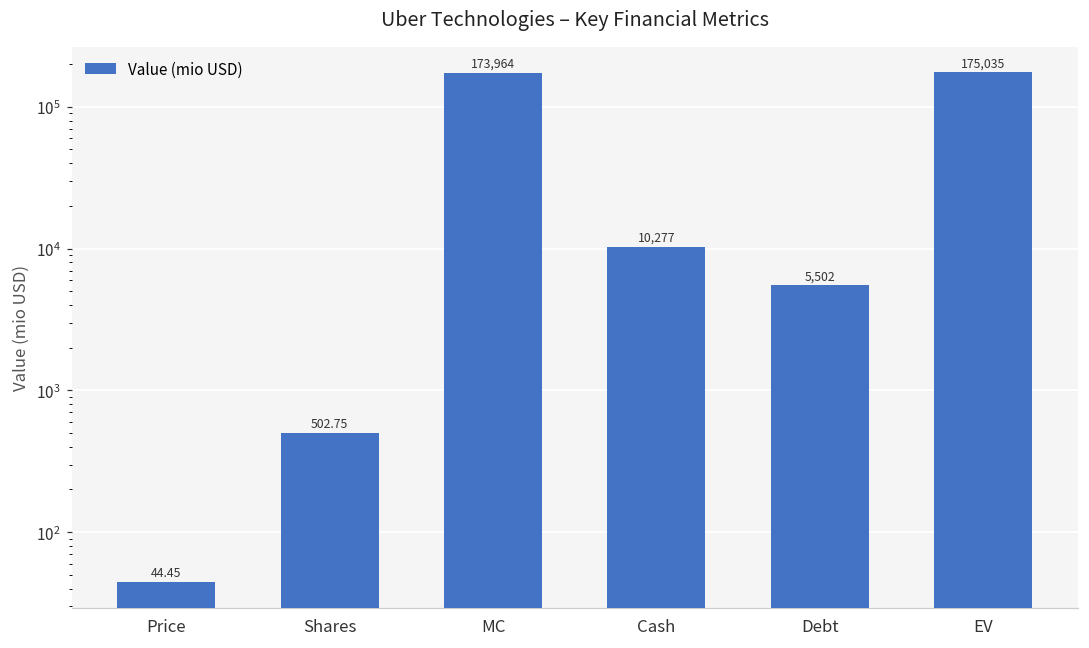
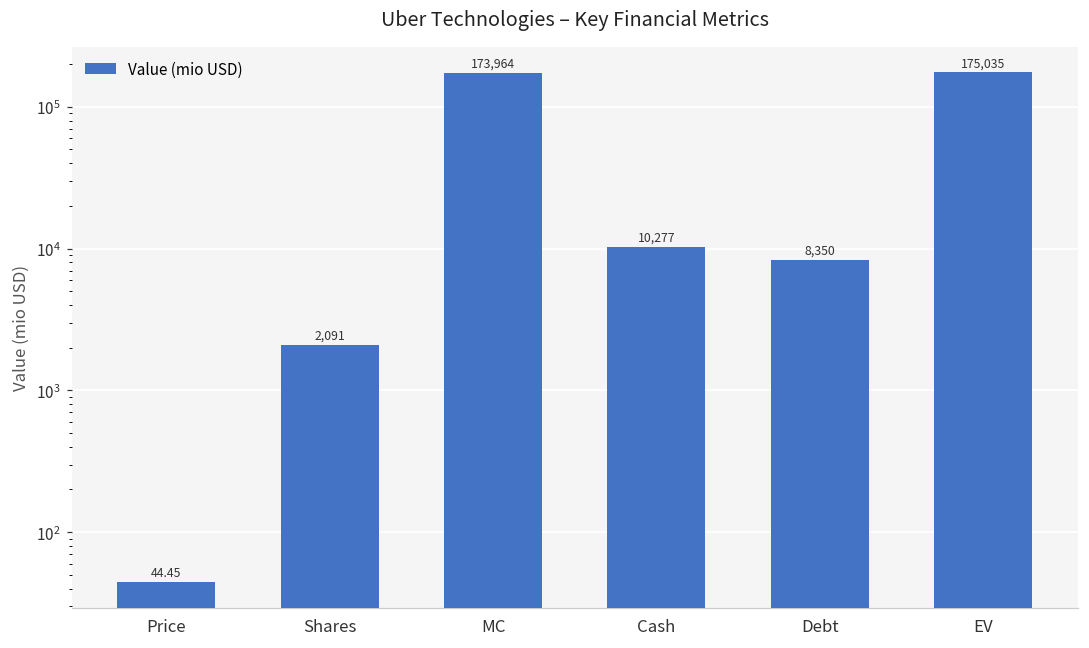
  {
    "Price": "44.45",
-   "Shares": "502.75",
+   "Shares": "2,091",
    "MC": "173,964",
    "Cash": "10,277",
-   "Debt": "5,502",
+   "Debt": "8,350",
    "EV": "175,035"
  }
